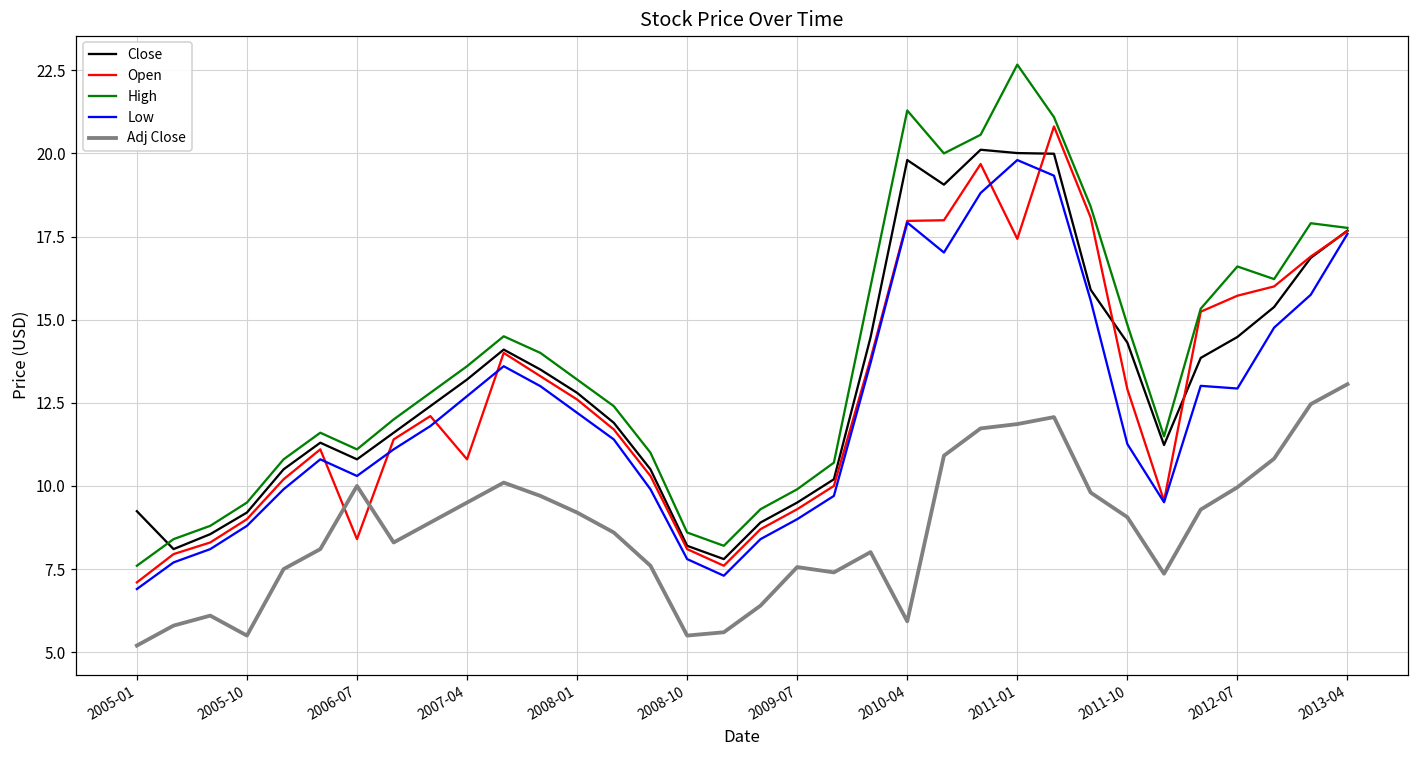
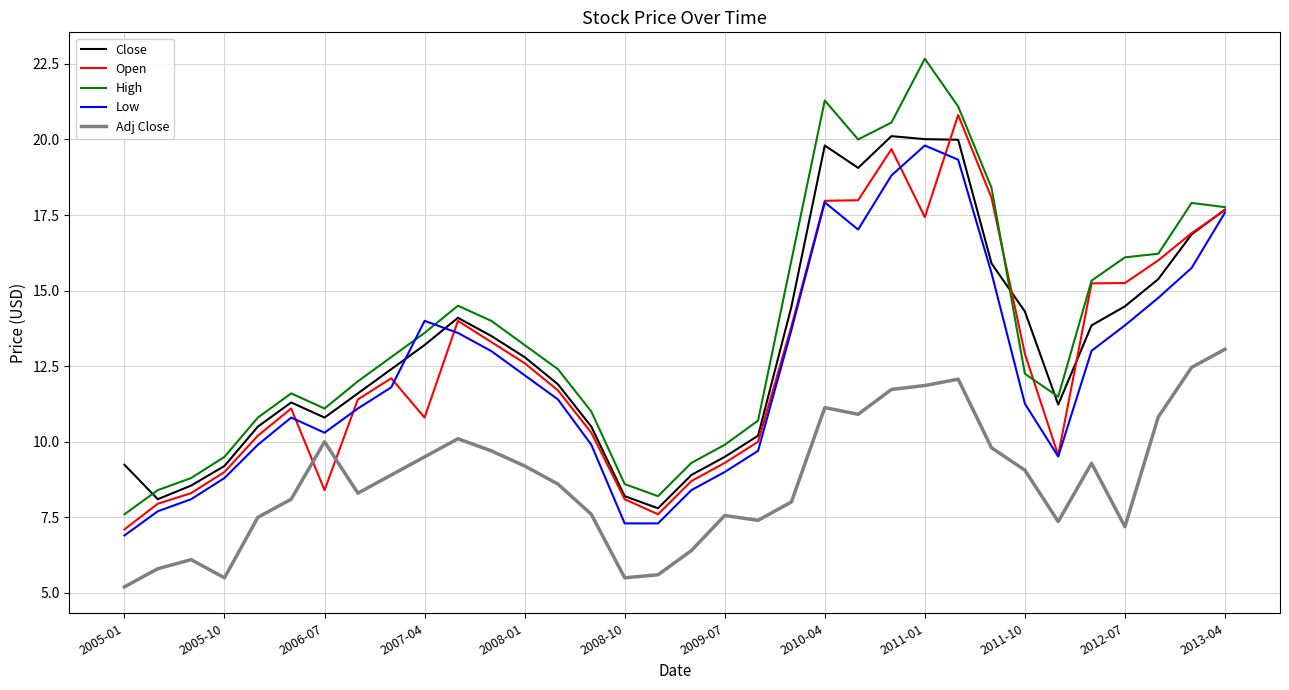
  {
    "Close": {
      "2005-01": 9.2,
      "2005-10": 9.2,
      "2006-07": 10.8,
      "2007-04": 13.2,
      "2008-01": 12.8,
      "2008-10": 8.2,
      "2009-07": 9.5,
      "2010-04": 19.8,
      "2011-01": 20.0,
      "2011-10": 14.3,
      "2012-07": 14.5
    },
    "Open": {
      "2005-01": 7.1,
      "2005-10": 9.0,
      "2006-07": 8.4,
      "2007-04": 10.8,
      "2008-01": 12.6,
      "2008-10": 8.1,
      "2009-07": 9.3,
      "2011-01": 17.4,
      "2011-10": 12.9,
-     "2012-07": 15.7
+     "2012-07": 15.3
    },
    "High": {
      "2005-01": 7.6,
      "2005-10": 9.5,
      "2006-07": 11.1,
      "2007-04": 13.6,
      "2008-01": 13.2,
      "2008-10": 8.6,
      "2009-07": 9.9,
      "2010-04": 21.3,
      "2011-01": 22.7,
-     "2011-10": 14.9,
-     "2012-07": 16.6
+     "2011-10": 12.3,
+     "2012-07": 16.1
    },
    "Low": {
      "2005-01": 6.9,
      "2005-10": 8.8,
      "2006-07": 10.3,
-     "2007-04": 12.7,
+     "2007-04": 14.0,
      "2008-01": 12.2,
-     "2008-10": 7.8,
+     "2008-10": 7.3,
      "2009-07": 9.0,
      "2011-01": 19.8,
      "2011-10": 11.3,
-     "2012-07": 12.9
+     "2012-07": 13.9
    },
    "Adj Close": {
      "2005-01": 5.2,
      "2005-10": 5.5,
      "2006-07": 10.0,
      "2007-04": 9.5,
      "2008-01": 9.2,
      "2008-10": 5.5,
      "2009-07": 7.6,
-     "2010-04": 5.9,
+     "2010-04": 11.1,
      "2011-01": 11.9,
      "2011-10": 9.1,
-     "2012-07": 10.0,
+     "2012-07": 7.2,
      "2013-04": 13.1
    }
  }
